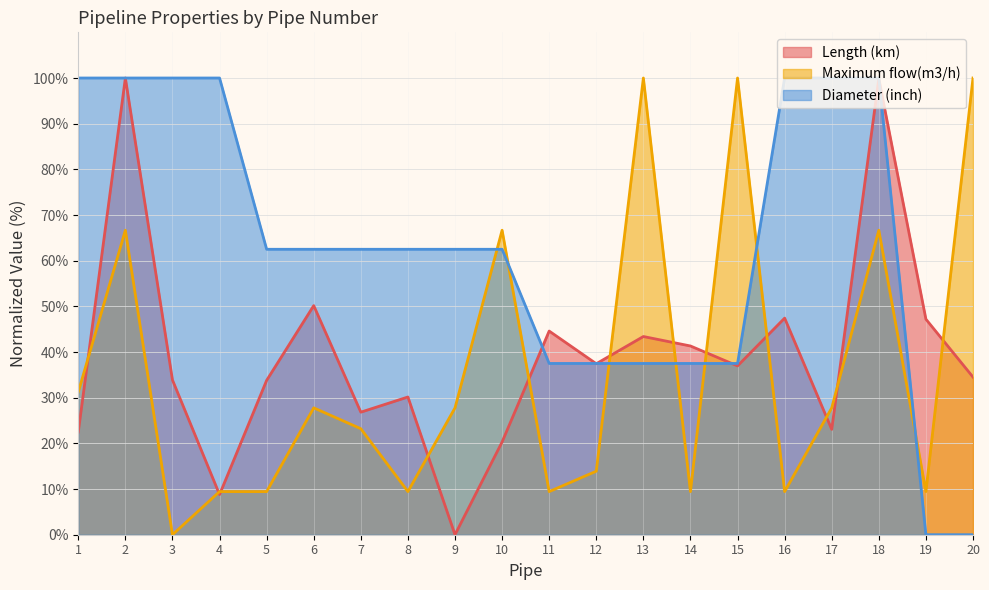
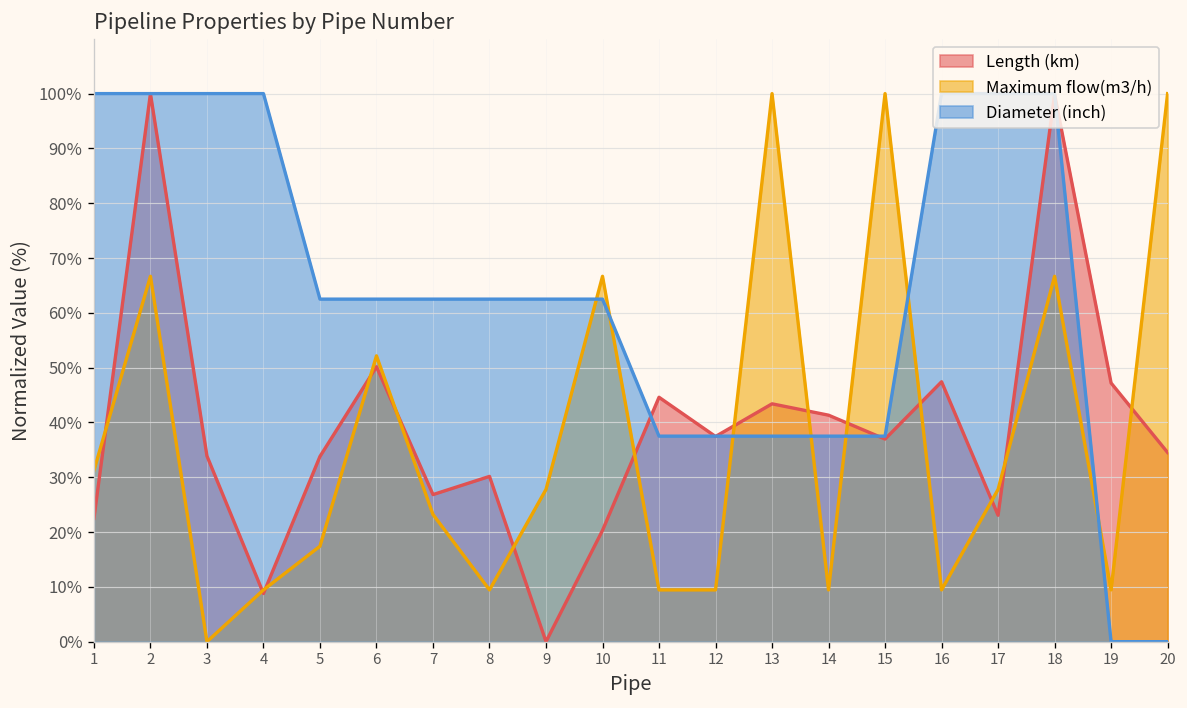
  {
    "Length (km)": {
      "1": "22%",
      "3": "34%",
      "4": "9%",
      "5": "34%",
      "6": "50%",
      "7": "27%",
      "8": "30%",
      "9": "0%",
      "10": "20%",
      "11": "45%",
      "13": "43%",
      "14": "41%",
      "16": "47%",
      "17": "23%",
      "19": "47%",
      "20": "35%"
    },
    "Maximum flow(m3/h)": {
      "1": "31%",
      "2": "67%",
      "3": "0%",
      "4": "9%",
-     "5": "9%",
-     "6": "28%",
+     "5": "17%",
+     "6": "52%",
      "7": "23%",
      "8": "9%",
      "9": "28%",
      "10": "67%",
      "11": "9%",
-     "12": "14%",
+     "12": "9%",
      "13": "100%",
      "14": "9%",
      "15": "100%",
      "16": "9%",
      "17": "28%",
      "18": "67%",
      "19": "9%",
      "20": "100%"
    },
    "Diameter (inch)": {
      "1": "100%",
      "3": "100%",
      "4": "100%",
      "5": "63%",
      "6": "63%",
      "7": "63%",
      "8": "63%",
      "9": "63%",
      "10": "63%",
      "11": "38%",
      "13": "38%",
      "14": "38%",
      "19": "0%",
      "20": "0%"
    }
  }
